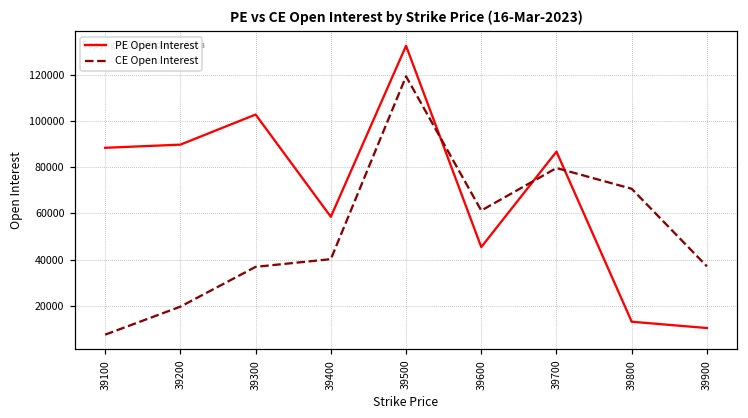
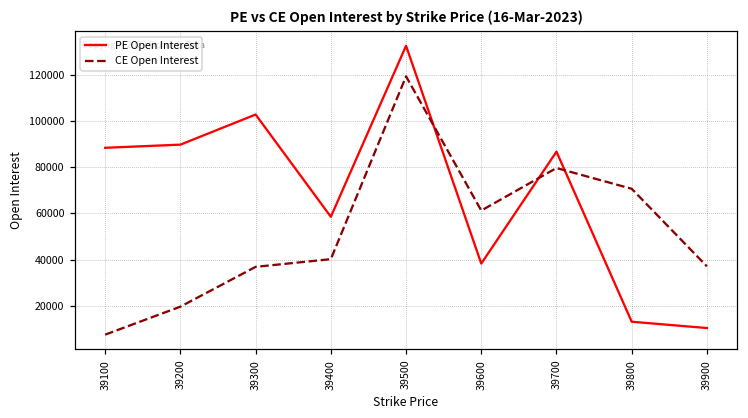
  {
    "PE Open Interest": {
      "39100": 88000,
      "39200": 90000,
      "39300": 103000,
      "39400": 59000,
      "39500": 133000,
-     "39600": 45000,
+     "39600": 38000,
      "39700": 87000,
      "39800": 13000,
      "39900": 10000
    },
    "CE Open Interest": {
      "39100": 7000,
      "39200": 20000,
      "39300": 37000,
      "39400": 40000,
      "39500": 119000,
      "39600": 61000,
      "39700": 80000,
      "39800": 71000,
      "39900": 37000
    }
  }
